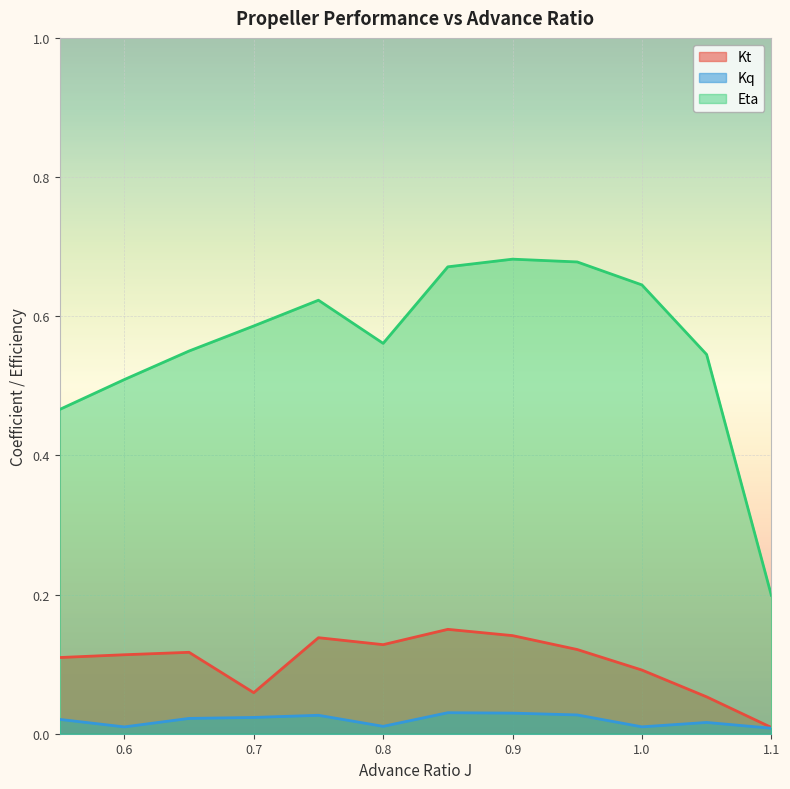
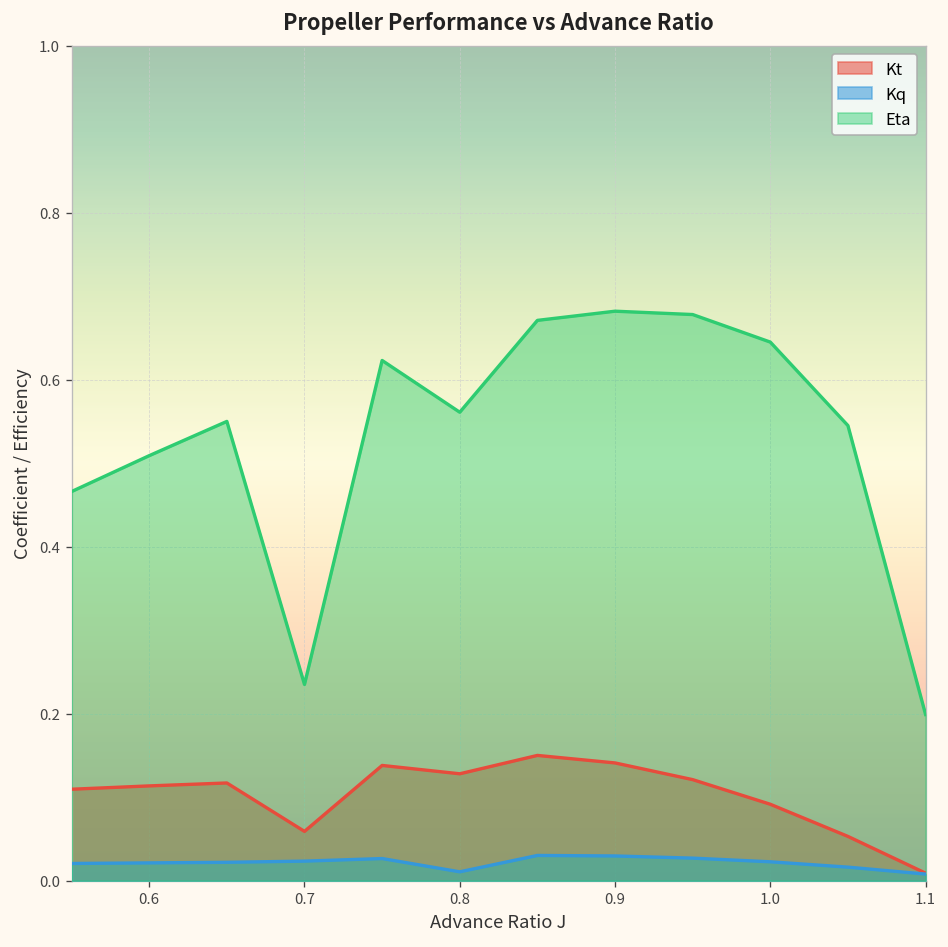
  {
    "Kt": {
      "0.6": 0.11,
      "0.7": 0.06,
      "0.8": 0.13,
      "0.9": 0.14,
      "1.0": 0.09
    },
    "Kq": {
-     "0.6": 0.01,
+     "0.6": 0.02,
      "0.7": 0.02,
      "0.8": 0.01,
      "0.9": 0.03,
-     "1.0": 0.01
+     "1.0": 0.02
    },
    "Eta": {
      "0.6": 0.51,
-     "0.7": 0.59,
+     "0.7": 0.24,
      "0.8": 0.56,
      "0.9": 0.68,
      "1.0": 0.65,
      "1.1": 0.20
    }
  }
